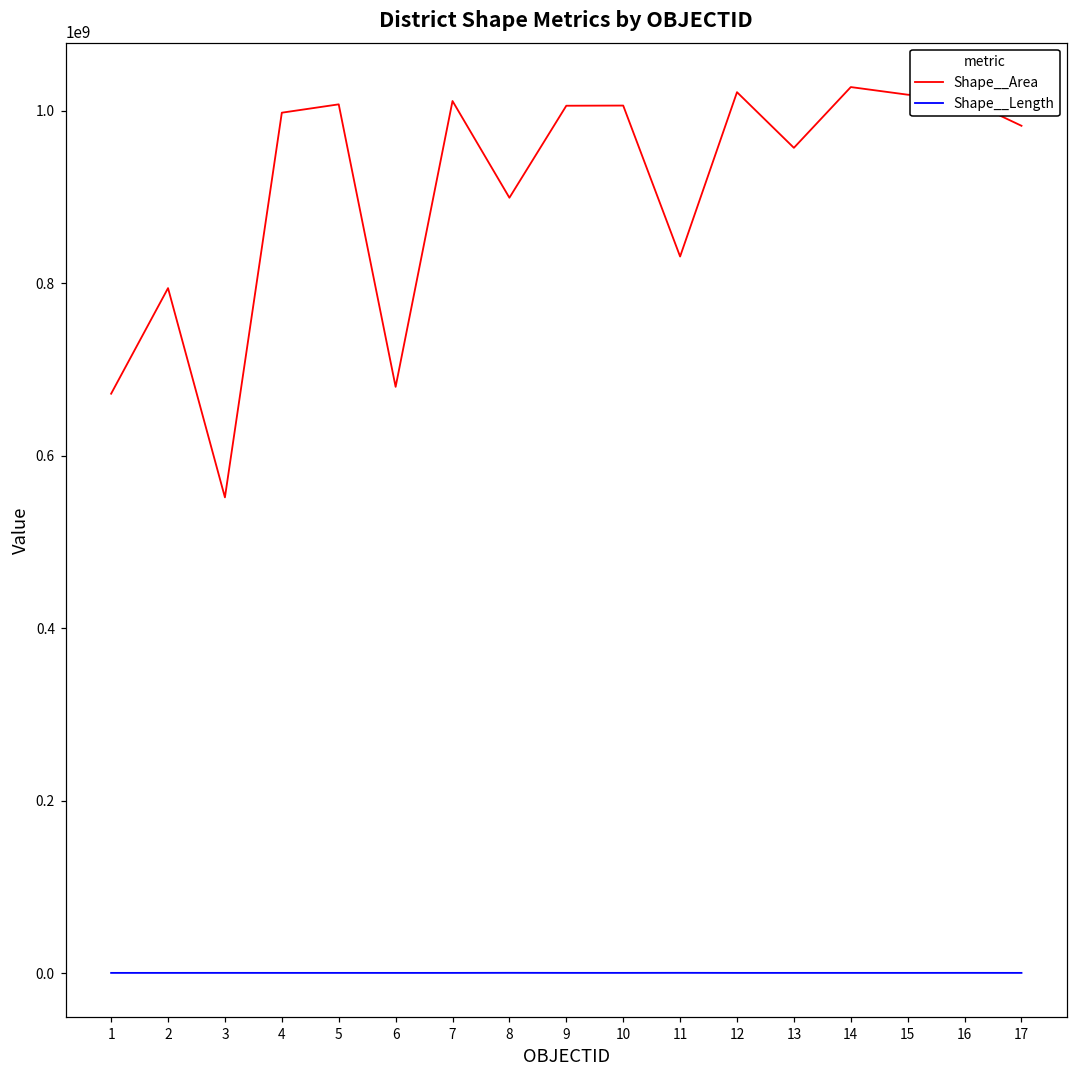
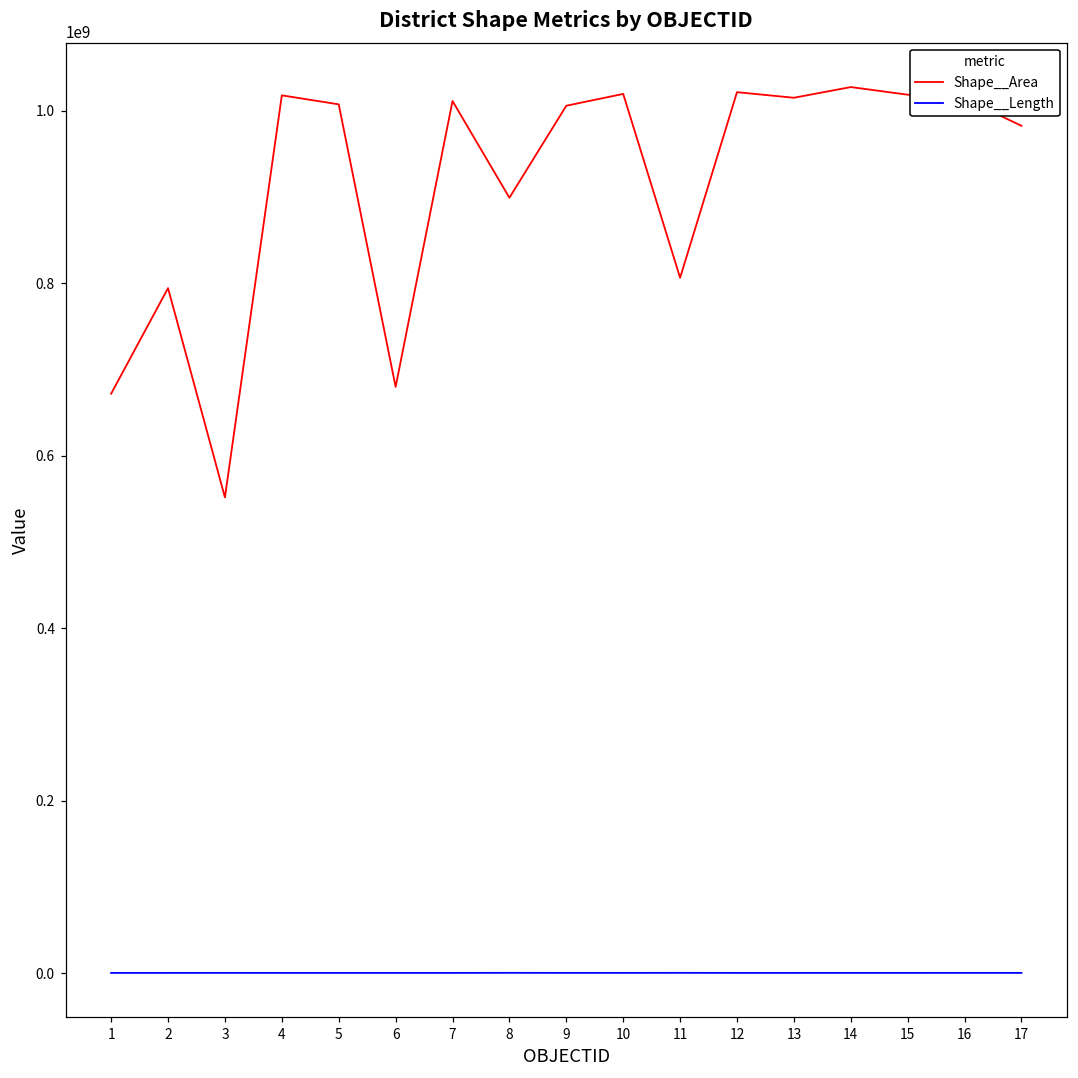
  {
    "Shape__Area": {
      "1": 670000000,
      "2": 790000000,
      "3": 550000000,
-     "4": 1000000000,
+     "4": 1020000000,
      "5": 1010000000,
      "6": 680000000,
      "7": 1010000000,
      "8": 900000000,
      "9": 1010000000,
-     "10": 1010000000,
-     "11": 830000000,
+     "10": 1020000000,
+     "11": 810000000,
      "12": 1020000000,
-     "13": 960000000,
+     "13": 1010000000,
      "14": 1030000000,
      "15": 1020000000,
      "17": 980000000
    },
    "Shape__Length": {
      "1": 0,
      "2": 0,
      "3": 0,
      "4": 0,
      "5": 0,
      "6": 0,
      "7": 0,
      "8": 0,
      "9": 0,
      "10": 0,
      "11": 0,
      "12": 0,
      "13": 0,
      "14": 0,
      "15": 0,
      "16": 0,
      "17": 0
    }
  }
